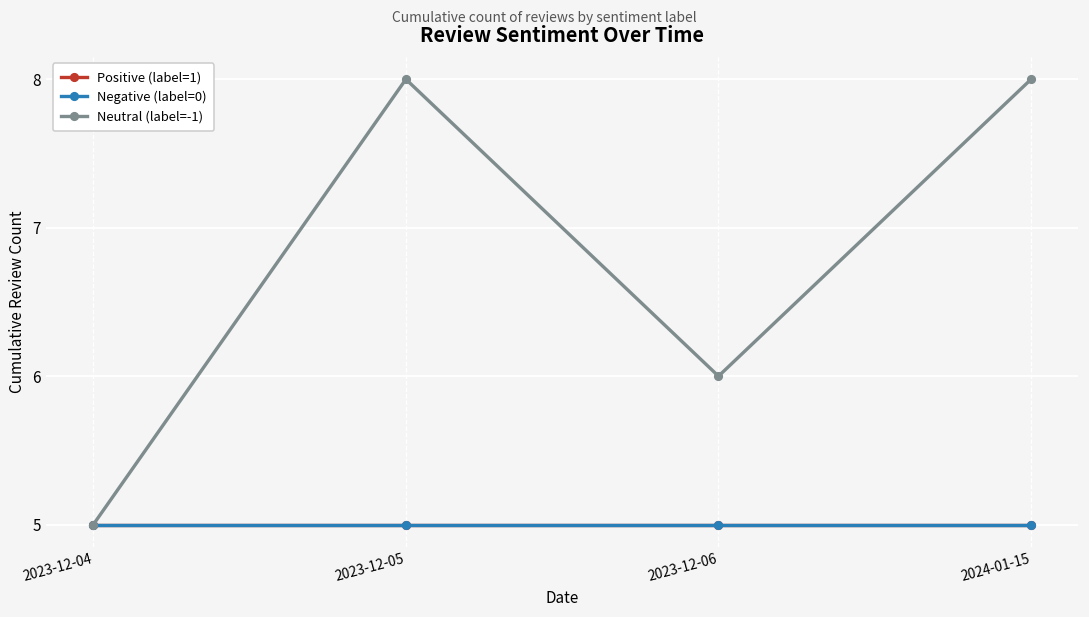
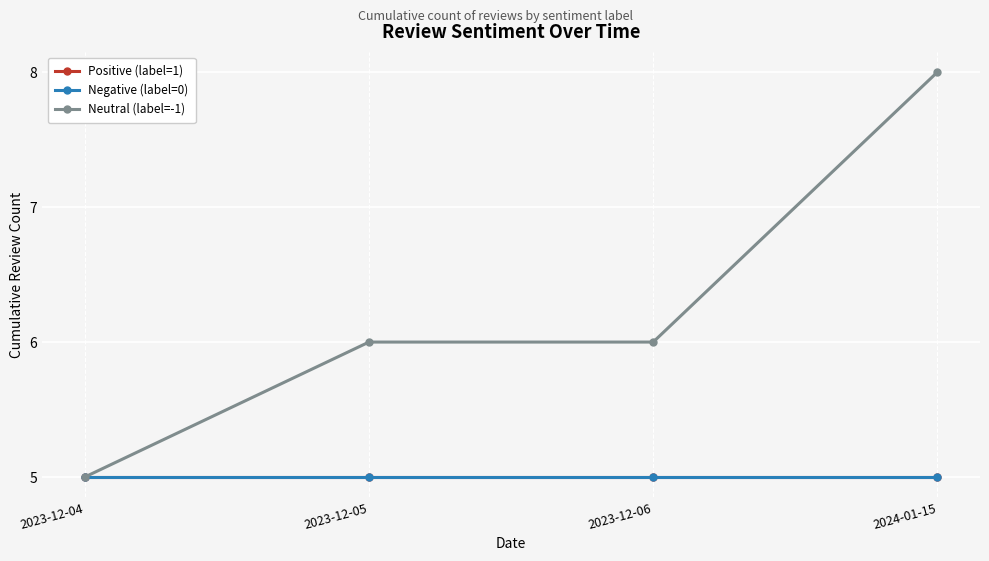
  {
    "Negative (label=0)": {
      "2023-12-05": 5,
      "2023-12-06": 5,
      "2024-01-15": 5
    },
    "Neutral (label=-1)": {
-     "2023-12-05": 8,
+     "2023-12-05": 6,
      "2023-12-06": 6,
      "2024-01-15": 8
    }
  }
